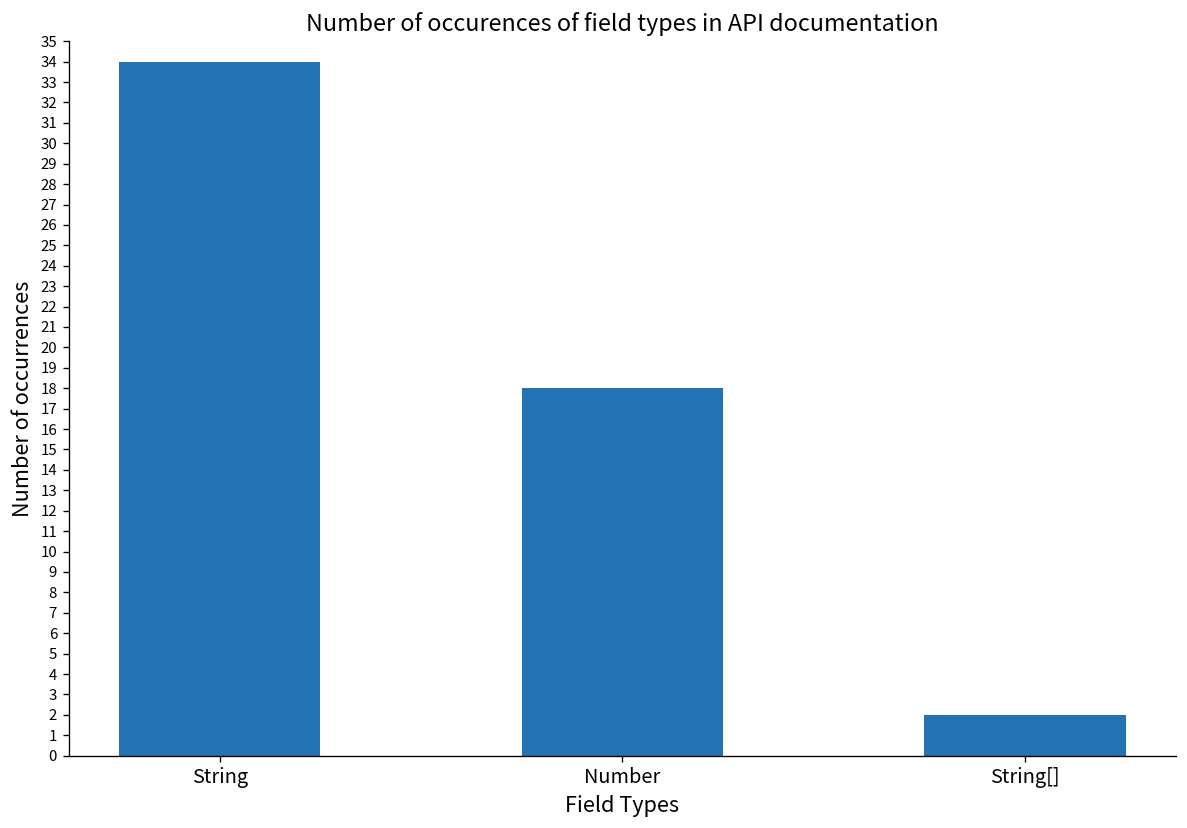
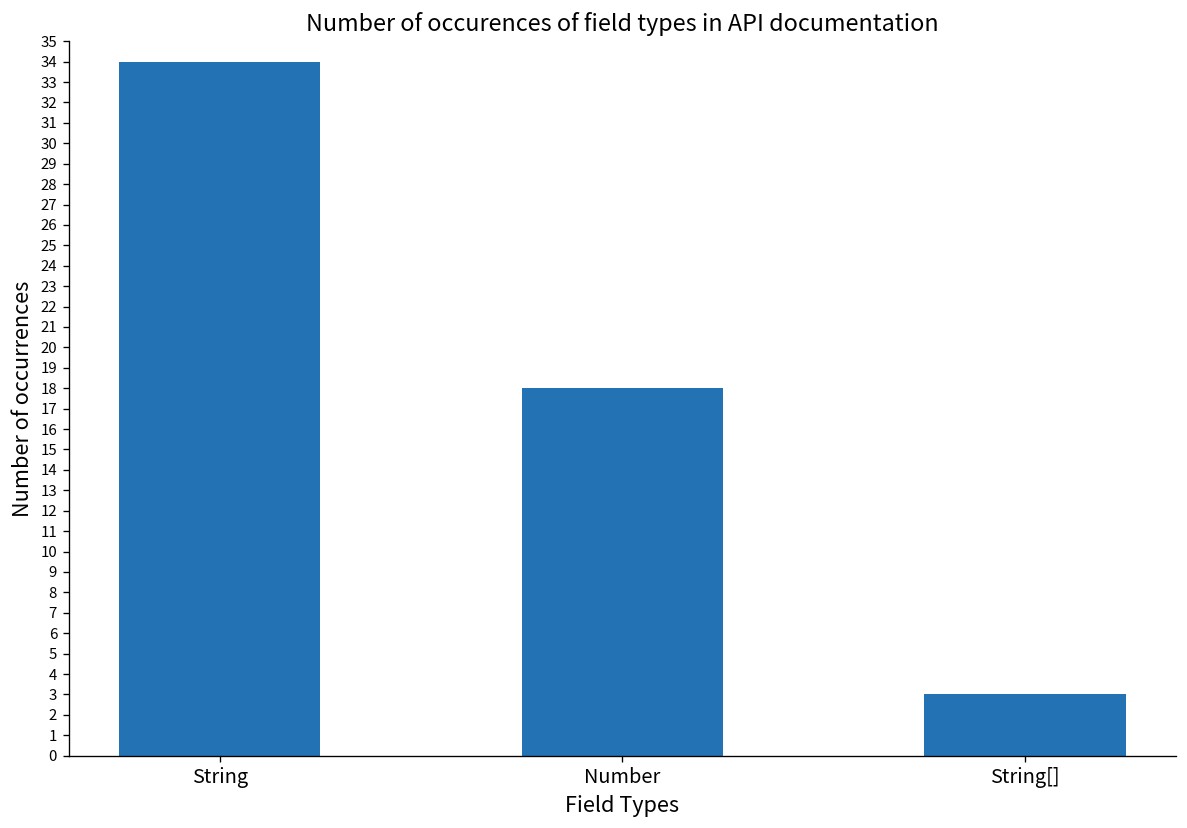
  {
    "String": 34,
    "Number": 18,
-   "String[]": 2
+   "String[]": 3
  }
